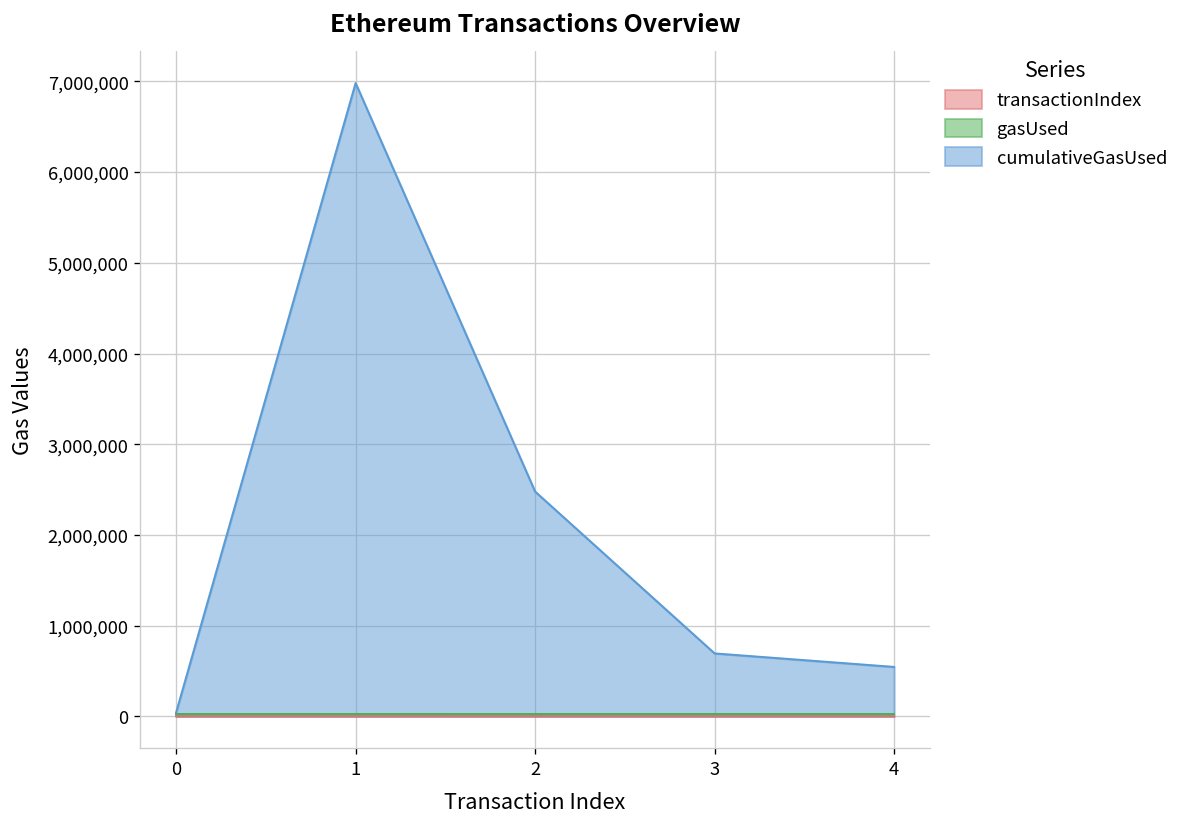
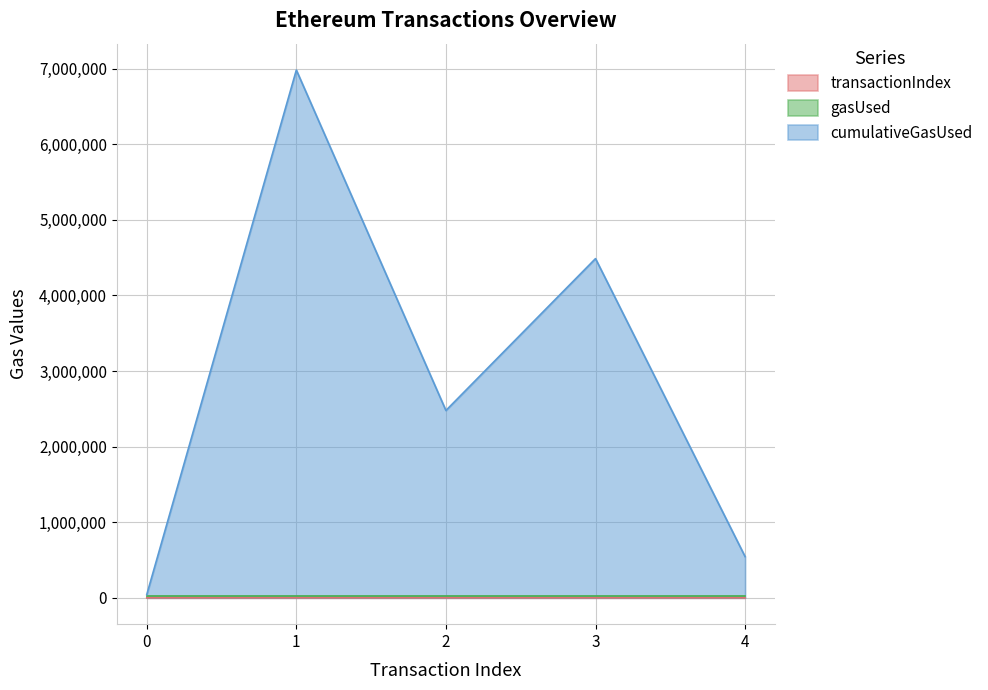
  {
    "cumulativeGasUsed": {
      "1": "7,000,000",
      "2": "2,500,000",
-     "3": "700,000",
+     "3": "4,500,000",
      "4": "500,000"
    }
  }
